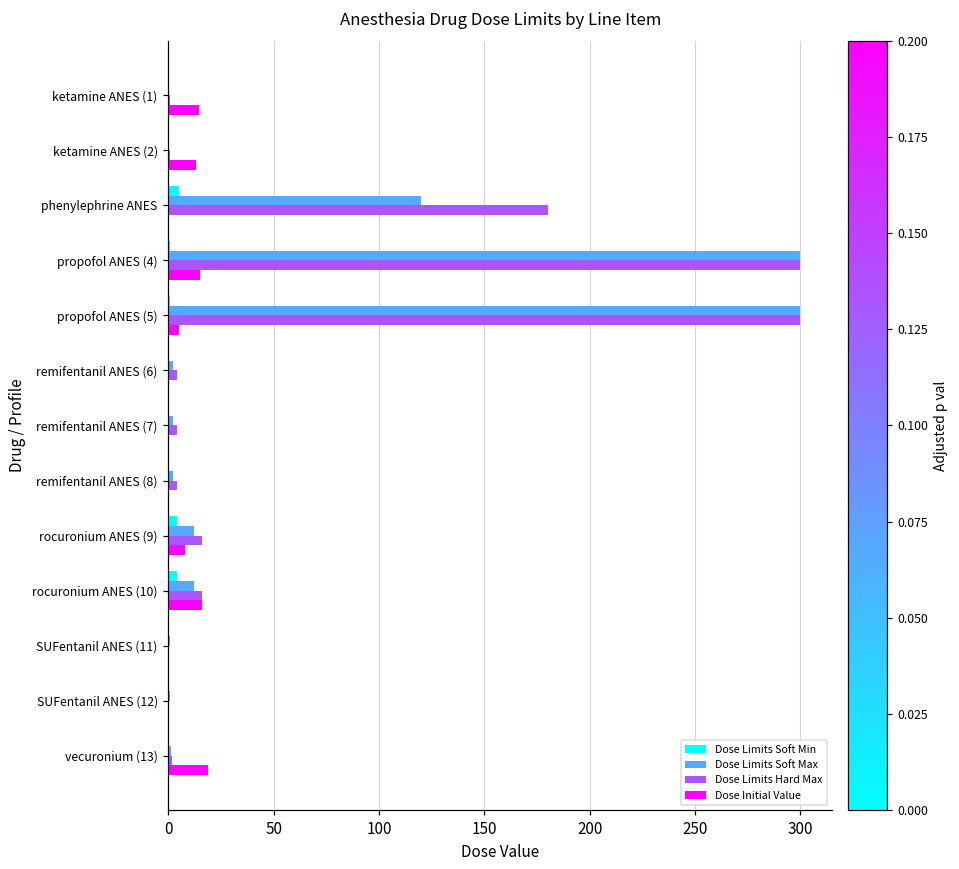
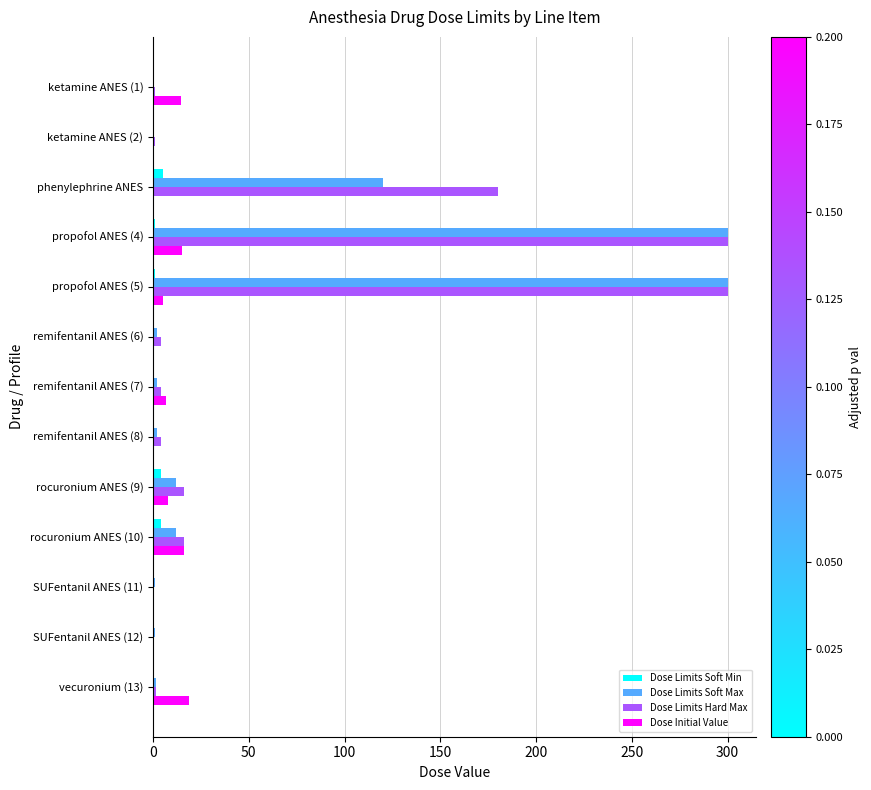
  {
    "Dose Limits Soft Min": {
      "phenylephrine ANES": 5,
      "rocuronium ANES (9)": 4,
      "rocuronium ANES (10)": 4
    },
    "Dose Limits Soft Max": {
      "phenylephrine ANES": 120,
      "propofol ANES (4)": 300,
      "propofol ANES (5)": 300,
      "remifentanil ANES (6)": 2,
      "remifentanil ANES (7)": 2,
      "remifentanil ANES (8)": 2,
      "rocuronium ANES (9)": 12,
      "rocuronium ANES (10)": 12
    },
    "Dose Limits Hard Max": {
      "phenylephrine ANES": 180,
      "propofol ANES (4)": 300,
      "propofol ANES (5)": 300,
      "remifentanil ANES (6)": 4,
      "remifentanil ANES (7)": 4,
      "remifentanil ANES (8)": 4,
      "rocuronium ANES (9)": 16,
      "rocuronium ANES (10)": 16,
      "SUFentanil ANES (11)": 0,
      "SUFentanil ANES (12)": 0,
      "vecuronium (13)": 2
    },
    "Dose Initial Value": {
      "ketamine ANES (1)": 15,
-     "ketamine ANES (2)": 13,
+     "ketamine ANES (2)": 0,
      "phenylephrine ANES": 0,
      "propofol ANES (4)": 15,
      "propofol ANES (5)": 5,
-     "remifentanil ANES (7)": 0,
+     "remifentanil ANES (7)": 7,
      "rocuronium ANES (9)": 8,
      "rocuronium ANES (10)": 16,
      "SUFentanil ANES (11)": 0,
      "SUFentanil ANES (12)": 0,
      "vecuronium (13)": 19
    }
  }
